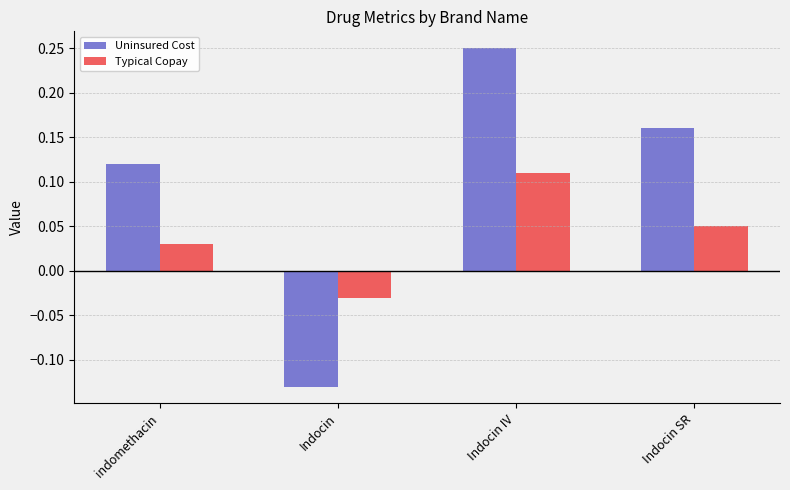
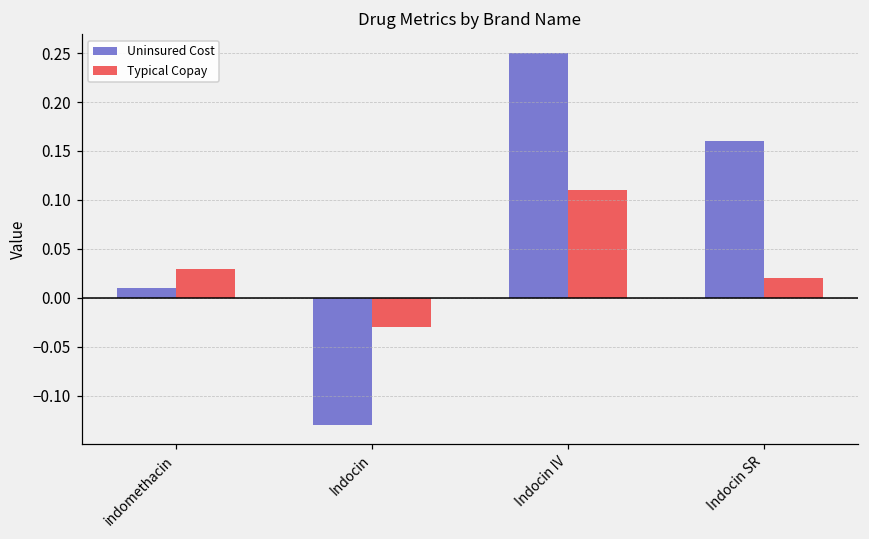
  {
    "Uninsured Cost": {
-     "indomethacin": 0.12,
+     "indomethacin": 0.01,
      "Indocin": -0.13,
      "Indocin IV": 0.25,
      "Indocin SR": 0.16
    },
    "Typical Copay": {
      "indomethacin": 0.03,
      "Indocin": -0.03,
      "Indocin IV": 0.11,
-     "Indocin SR": 0.05
+     "Indocin SR": 0.02
    }
  }
